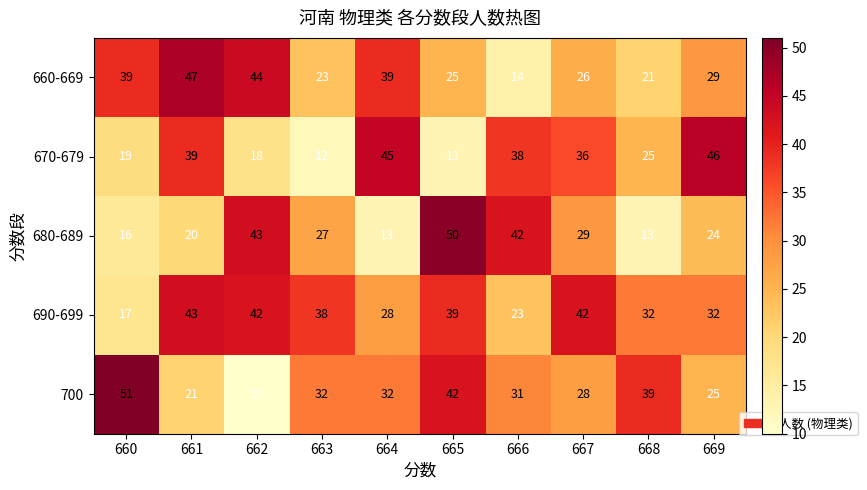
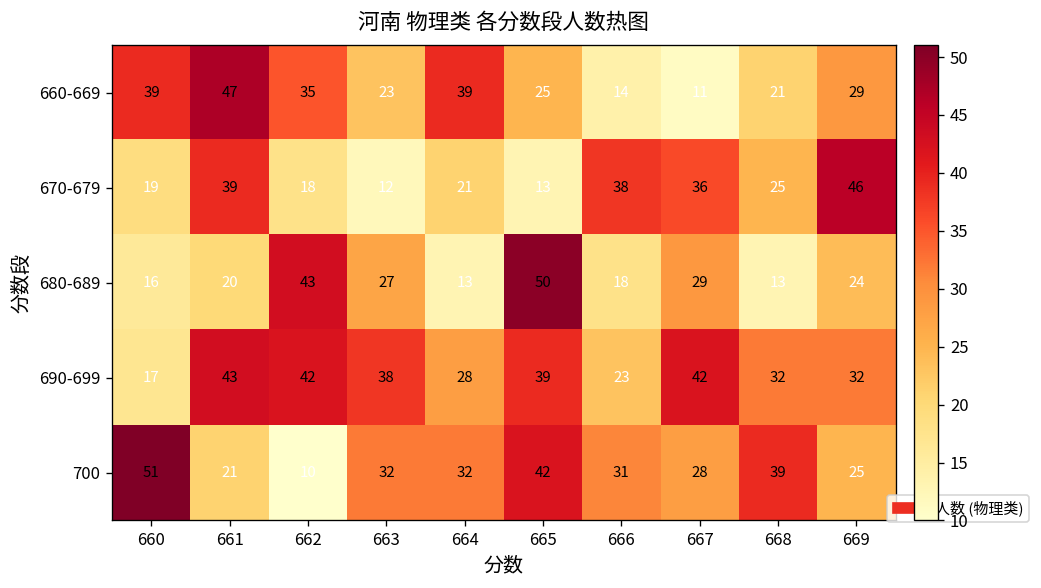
  {
    "660-669": {
      "660": 39,
      "661": 47,
-     "662": 44,
+     "662": 35,
      "663": 23,
      "664": 39,
      "665": 25,
      "666": 14,
-     "667": 26,
+     "667": 11,
      "668": 21,
      "669": 29
    },
    "670-679": {
      "660": 19,
      "661": 39,
      "662": 18,
      "663": 12,
-     "664": 45,
+     "664": 21,
      "665": 13,
      "666": 38,
      "667": 36,
      "668": 25,
      "669": 46
    },
    "680-689": {
      "660": 16,
      "661": 20,
      "662": 43,
      "663": 27,
      "664": 13,
      "665": 50,
-     "666": 42,
+     "666": 18,
      "667": 29,
      "668": 13,
      "669": 24
    },
    "690-699": {
      "660": 17,
      "661": 43,
      "662": 42,
      "663": 38,
      "664": 28,
      "665": 39,
      "666": 23,
      "667": 42,
      "668": 32,
      "669": 32
    },
    "700": {
      "660": 51,
      "661": 21,
      "662": 10,
      "663": 32,
      "664": 32,
      "665": 42,
      "666": 31,
      "667": 28,
      "668": 39,
      "669": 25
    }
  }
